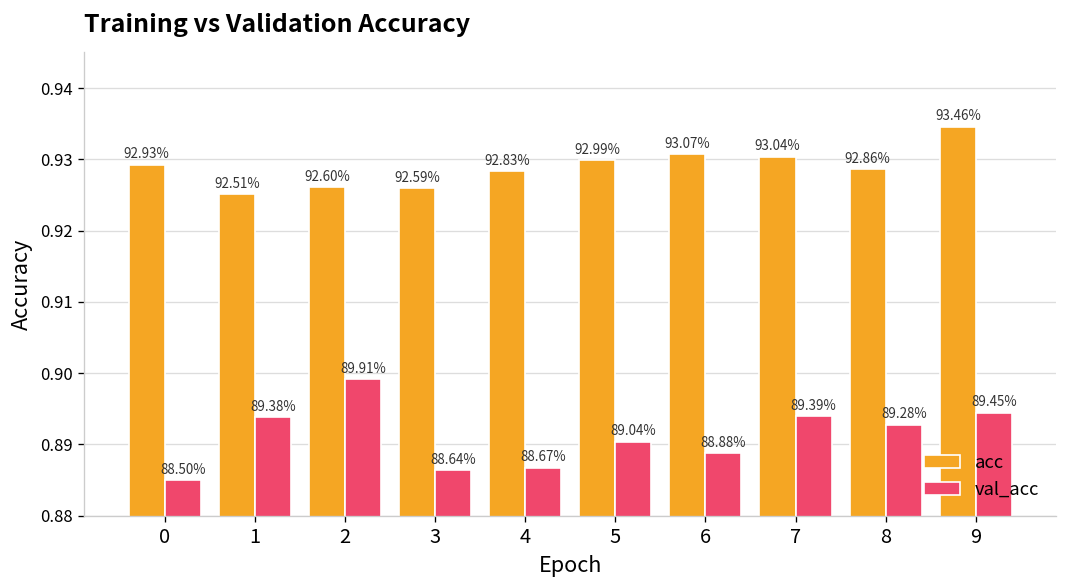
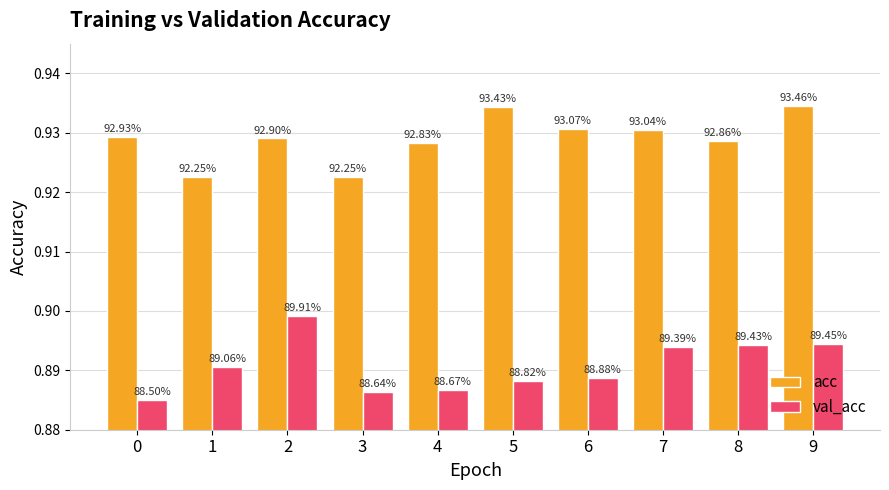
  {
    "acc": {
      "0": "92.93%",
-     "1": "92.51%",
-     "2": "92.60%",
-     "3": "92.59%",
+     "1": "92.25%",
+     "2": "92.90%",
+     "3": "92.25%",
      "4": "92.83%",
-     "5": "92.99%",
+     "5": "93.43%",
      "6": "93.07%",
      "7": "93.04%",
      "8": "92.86%",
      "9": "93.46%"
    },
    "val_acc": {
      "0": "88.50%",
-     "1": "89.38%",
+     "1": "89.06%",
      "2": "89.91%",
      "3": "88.64%",
      "4": "88.67%",
-     "5": "89.04%",
+     "5": "88.82%",
      "6": "88.88%",
      "7": "89.39%",
-     "8": "89.28%",
+     "8": "89.43%",
      "9": "89.45%"
    }
  }
